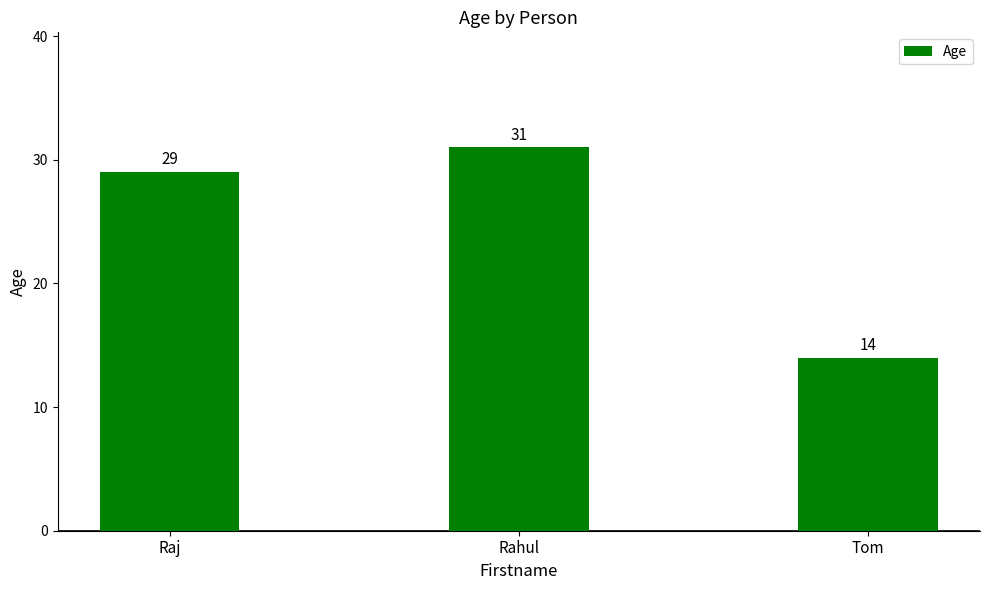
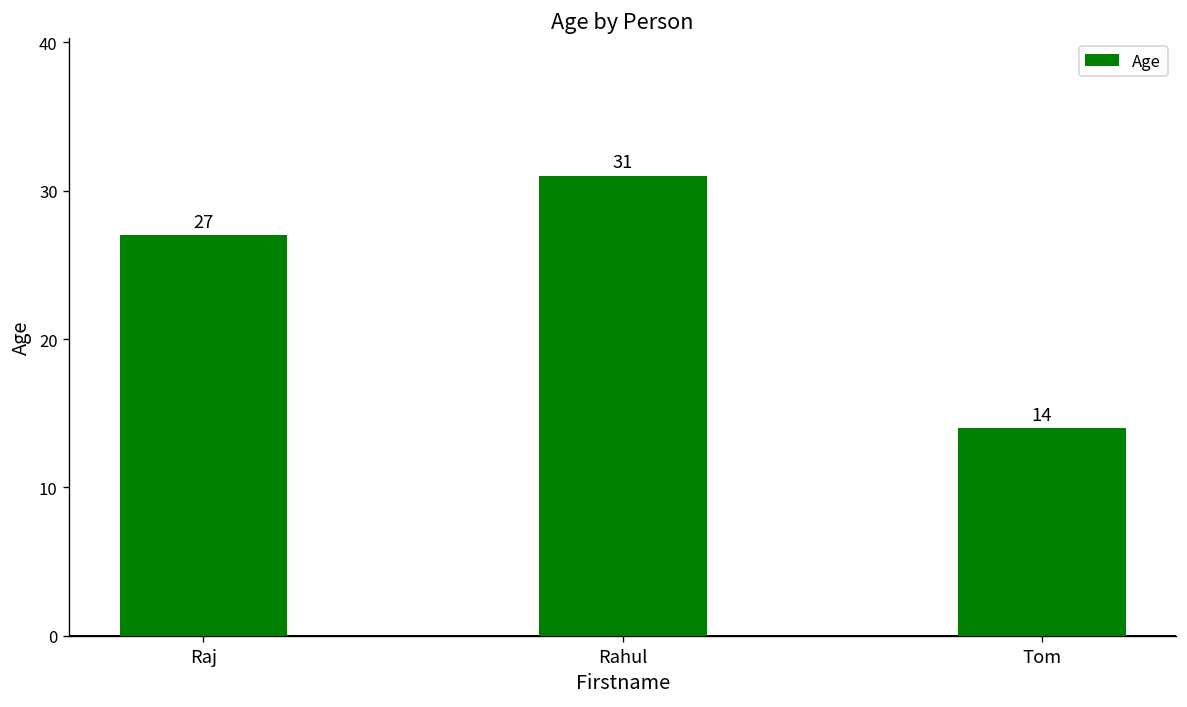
  {
-   "Raj": 29,
+   "Raj": 27,
    "Rahul": 31,
    "Tom": 14
  }
